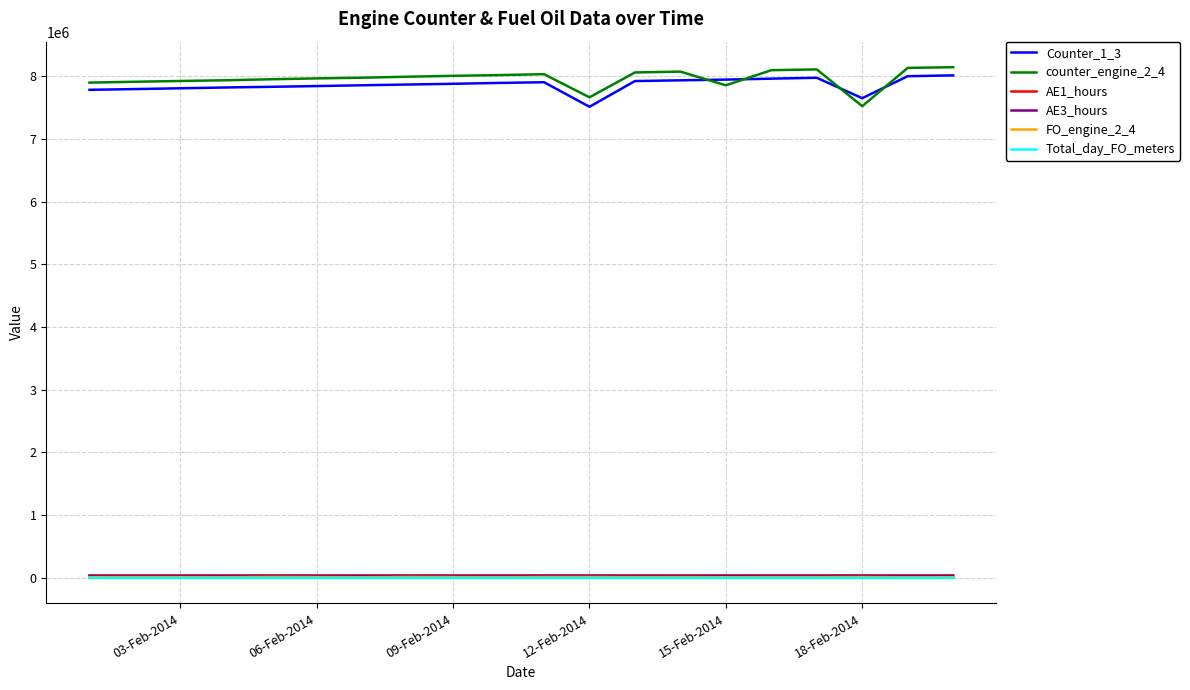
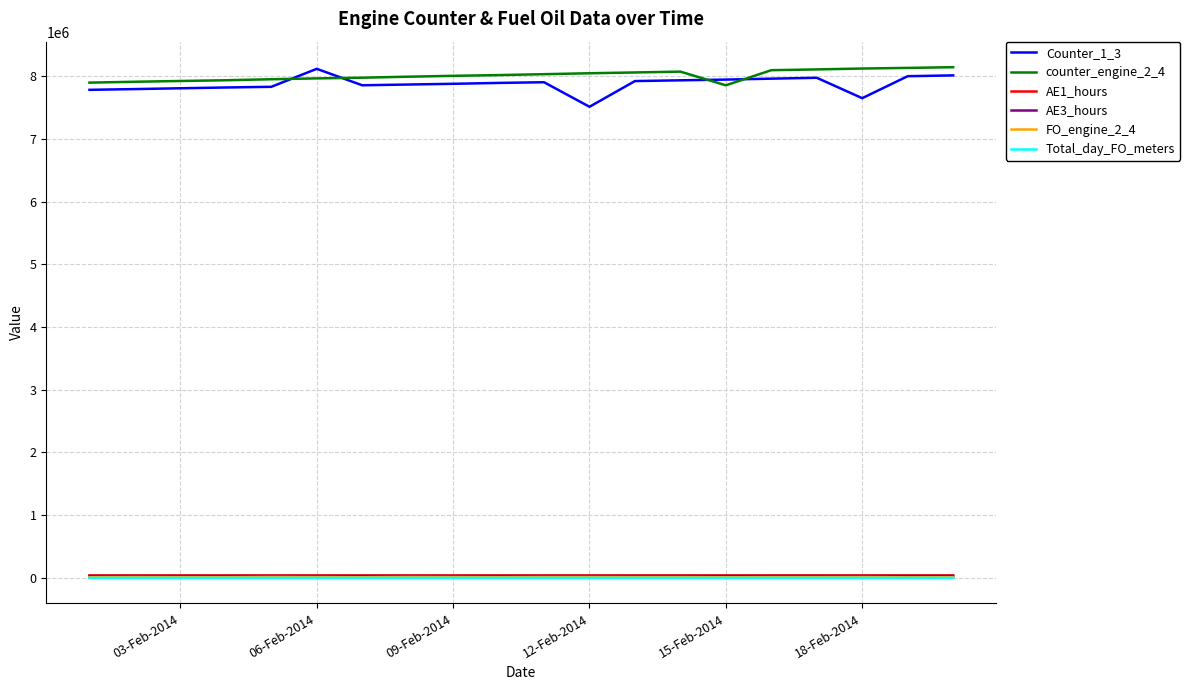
  {
    "Counter_1_3": {
      "03-Feb-2014": 7800000,
-     "06-Feb-2014": 7800000,
+     "06-Feb-2014": 8100000,
      "09-Feb-2014": 7900000,
      "12-Feb-2014": 7500000,
      "15-Feb-2014": 7900000,
      "18-Feb-2014": 7600000
    },
    "counter_engine_2_4": {
      "03-Feb-2014": 7900000,
      "06-Feb-2014": 8000000,
      "09-Feb-2014": 8000000,
-     "12-Feb-2014": 7700000,
+     "12-Feb-2014": 8000000,
      "15-Feb-2014": 7900000,
-     "18-Feb-2014": 7500000
+     "18-Feb-2014": 8100000
    }
  }
